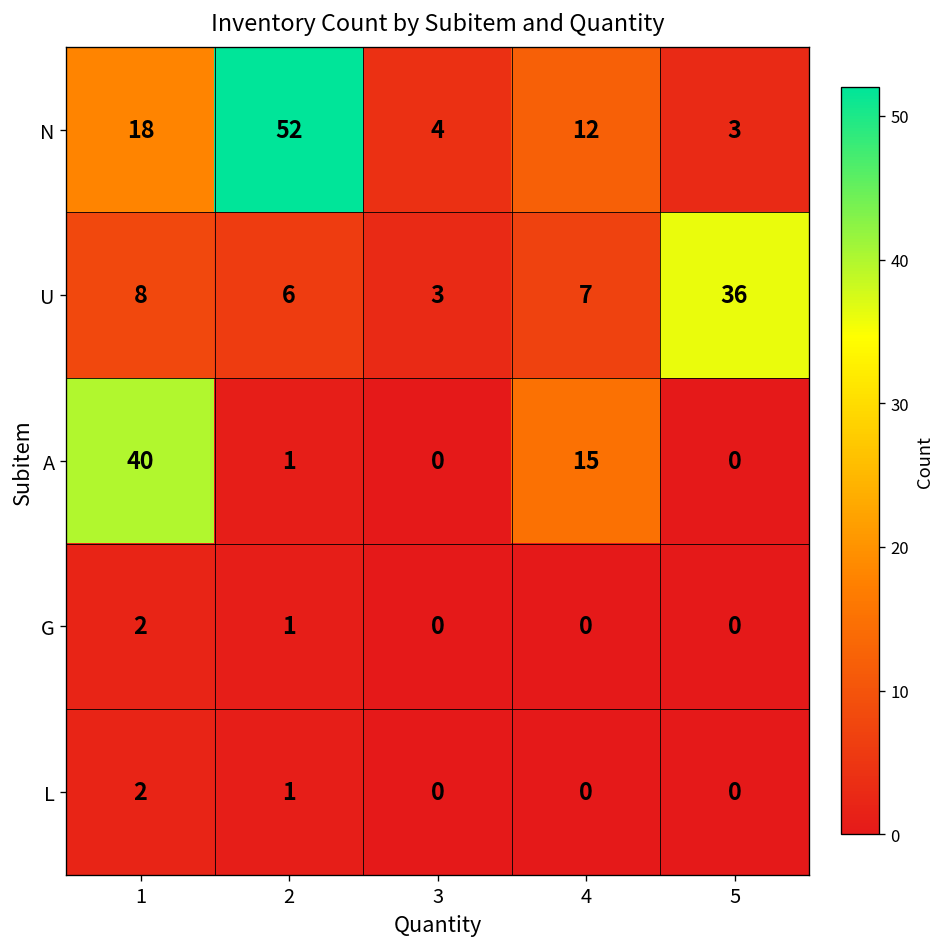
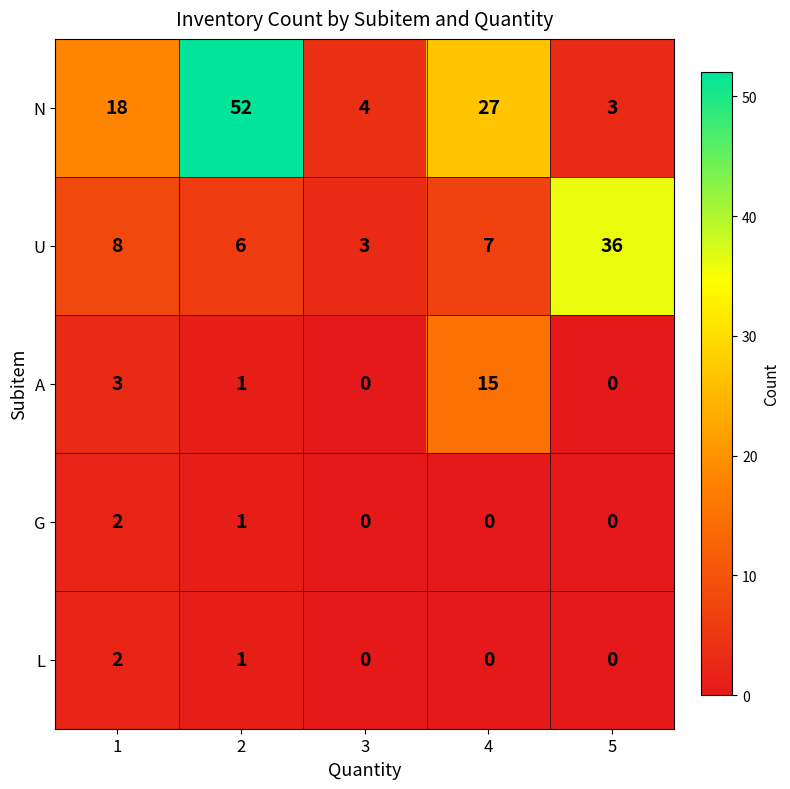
  {
    "N": {
      "1": 18,
      "2": 52,
      "3": 4,
-     "4": 12,
+     "4": 27,
      "5": 3
    },
    "U": {
      "1": 8,
      "2": 6,
      "3": 3,
      "4": 7,
      "5": 36
    },
    "A": {
-     "1": 40,
+     "1": 3,
      "2": 1,
      "3": 0,
      "4": 15,
      "5": 0
    },
    "G": {
      "1": 2,
      "2": 1,
      "3": 0,
      "4": 0,
      "5": 0
    },
    "L": {
      "1": 2,
      "2": 1,
      "3": 0,
      "4": 0,
      "5": 0
    }
  }
